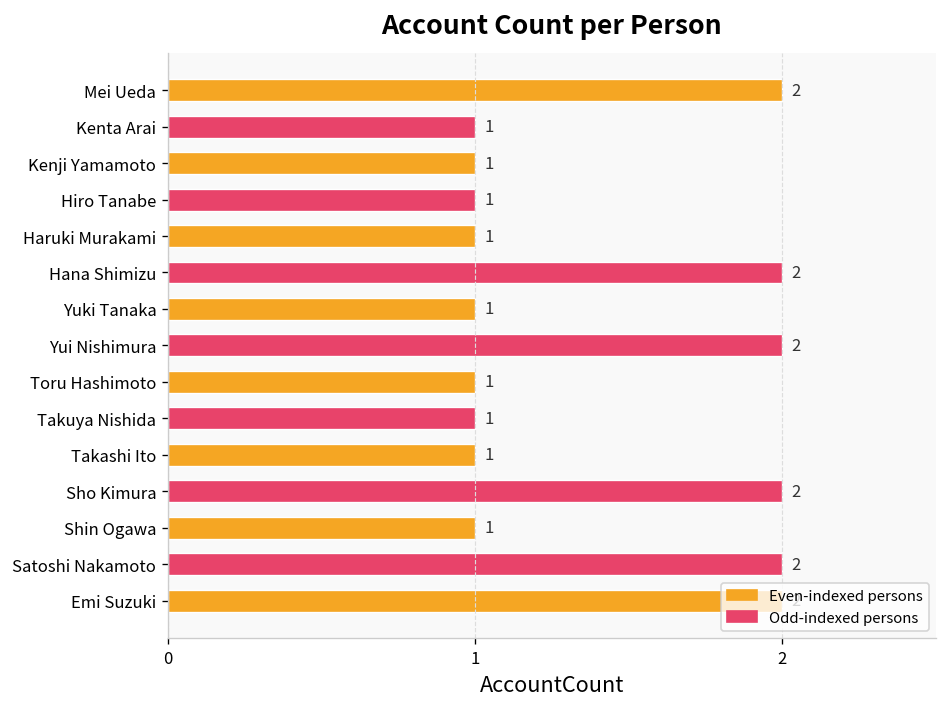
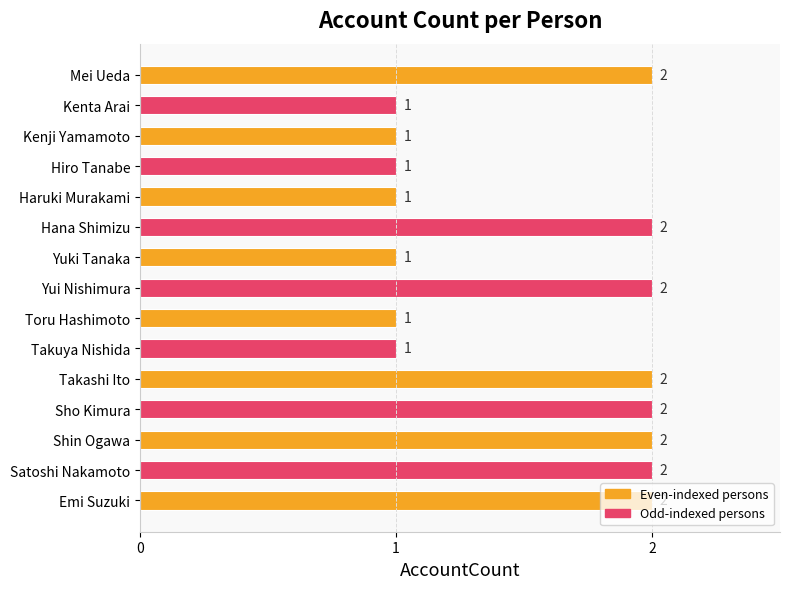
  {
    "Mei Ueda": 2,
    "Kenta Arai": 1,
    "Kenji Yamamoto": 1,
    "Hiro Tanabe": 1,
    "Haruki Murakami": 1,
    "Hana Shimizu": 2,
    "Yuki Tanaka": 1,
    "Yui Nishimura": 2,
    "Toru Hashimoto": 1,
    "Takuya Nishida": 1,
-   "Takashi Ito": 1,
+   "Takashi Ito": 2,
    "Sho Kimura": 2,
-   "Shin Ogawa": 1,
+   "Shin Ogawa": 2,
    "Satoshi Nakamoto": 2
  }
